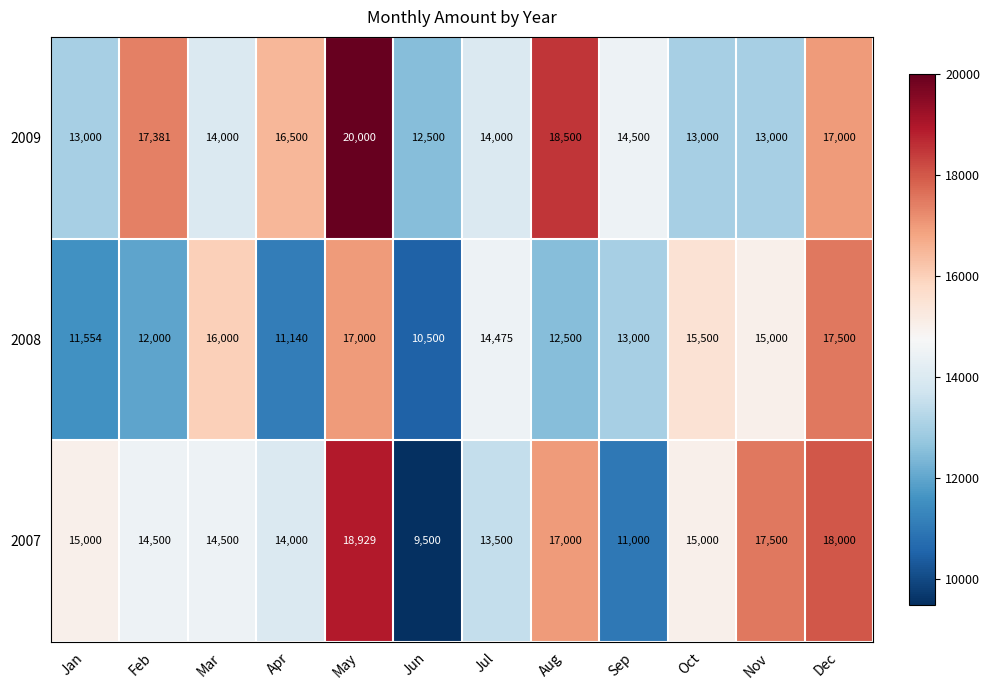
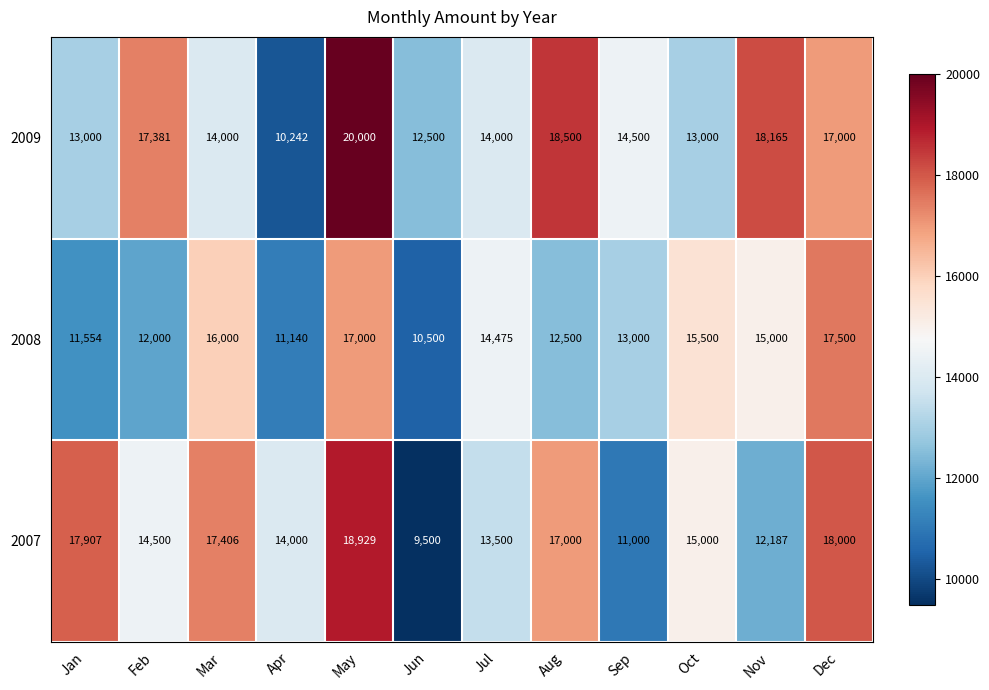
  {
    "2009": {
      "Jan": "13,000",
      "Feb": "17,381",
      "Mar": "14,000",
-     "Apr": "16,500",
+     "Apr": "10,242",
      "May": "20,000",
      "Jun": "12,500",
      "Jul": "14,000",
      "Aug": "18,500",
      "Sep": "14,500",
      "Oct": "13,000",
-     "Nov": "13,000",
+     "Nov": "18,165",
      "Dec": "17,000"
    },
    "2008": {
      "Jan": "11,554",
      "Feb": "12,000",
      "Mar": "16,000",
      "Apr": "11,140",
      "May": "17,000",
      "Jun": "10,500",
      "Jul": "14,475",
      "Aug": "12,500",
      "Sep": "13,000",
      "Oct": "15,500",
      "Nov": "15,000",
      "Dec": "17,500"
    },
    "2007": {
-     "Jan": "15,000",
+     "Jan": "17,907",
      "Feb": "14,500",
-     "Mar": "14,500",
+     "Mar": "17,406",
      "Apr": "14,000",
      "May": "18,929",
      "Jun": "9,500",
      "Jul": "13,500",
      "Aug": "17,000",
      "Sep": "11,000",
      "Oct": "15,000",
-     "Nov": "17,500",
+     "Nov": "12,187",
      "Dec": "18,000"
    }
  }
